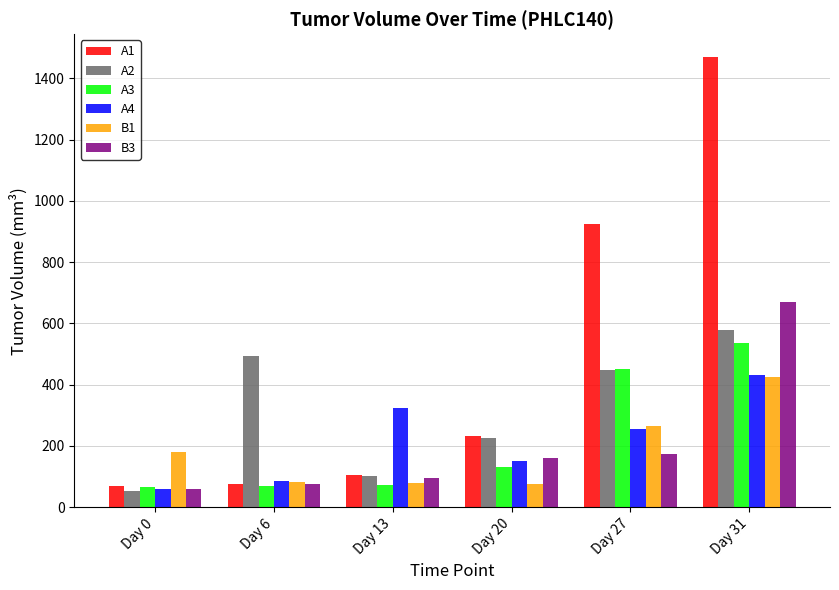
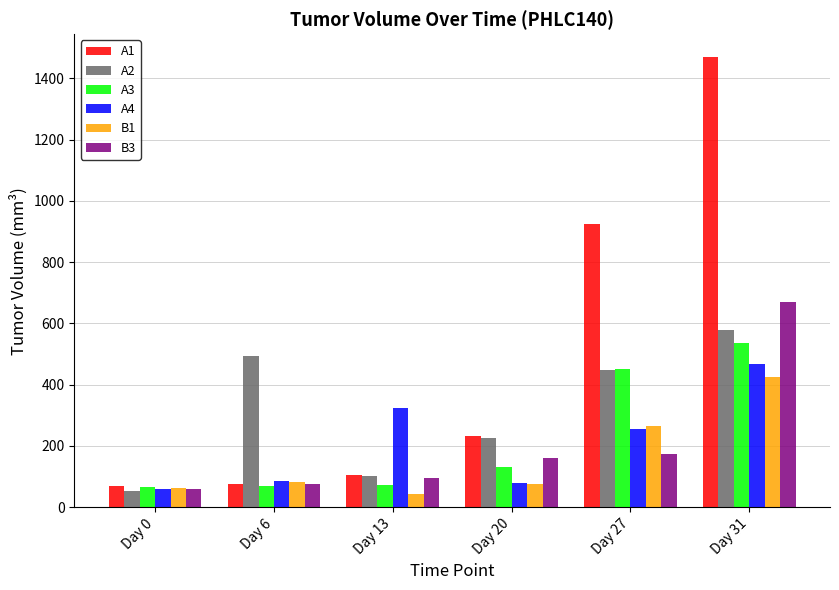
  {
    "A1": {
      "Day 0": 70,
      "Day 6": 80,
      "Day 13": 110,
      "Day 20": 230,
      "Day 27": 920,
      "Day 31": 1470
    },
    "A2": {
      "Day 0": 50,
      "Day 6": 490,
      "Day 13": 100,
      "Day 20": 230,
      "Day 27": 450,
      "Day 31": 580
    },
    "A3": {
      "Day 0": 60,
      "Day 6": 70,
      "Day 13": 70,
      "Day 20": 130,
      "Day 27": 450,
      "Day 31": 540
    },
    "A4": {
      "Day 0": 60,
      "Day 6": 90,
      "Day 13": 320,
-     "Day 20": 150,
+     "Day 20": 80,
      "Day 27": 260,
-     "Day 31": 430
+     "Day 31": 470
    },
    "B1": {
-     "Day 0": 180,
+     "Day 0": 60,
      "Day 6": 80,
-     "Day 13": 80,
+     "Day 13": 40,
      "Day 20": 70,
      "Day 27": 260,
      "Day 31": 430
    },
    "B3": {
      "Day 0": 60,
      "Day 6": 80,
      "Day 13": 90,
      "Day 20": 160,
      "Day 27": 170,
      "Day 31": 670
    }
  }
